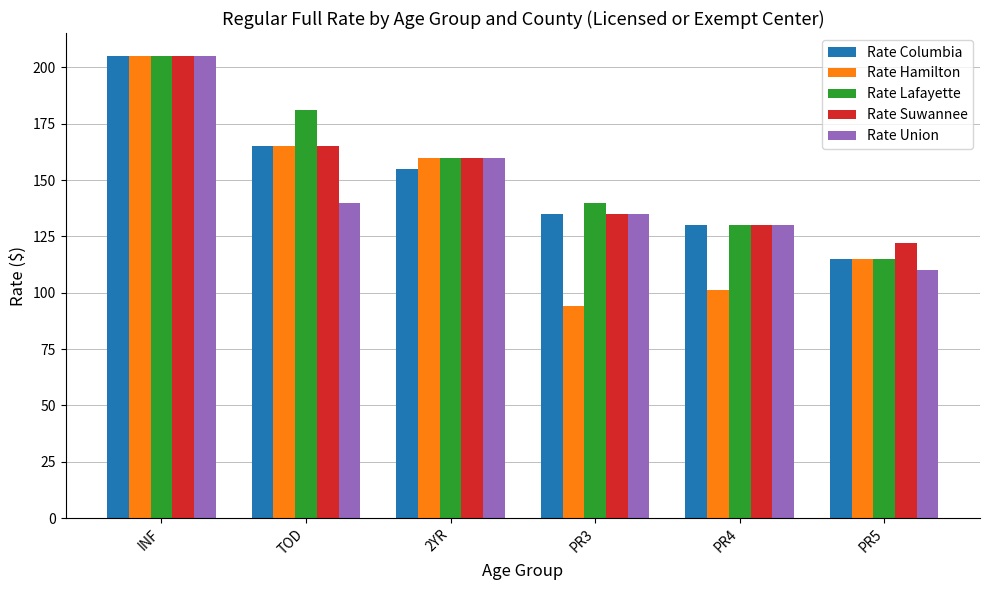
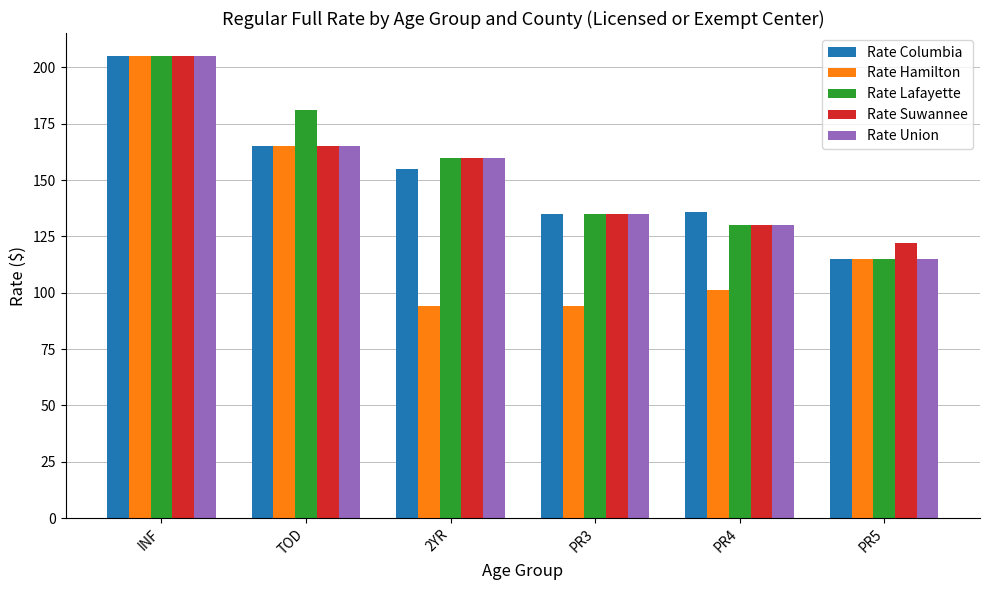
  {
    "Rate Columbia": {
      "INF": 205,
      "TOD": 165,
      "2YR": 155,
      "PR3": 135,
-     "PR4": 130,
+     "PR4": 136,
      "PR5": 115
    },
    "Rate Hamilton": {
      "INF": 205,
      "TOD": 165,
-     "2YR": 160,
+     "2YR": 94,
      "PR3": 94,
      "PR4": 101,
      "PR5": 115
    },
    "Rate Lafayette": {
      "INF": 205,
      "TOD": 181,
      "2YR": 160,
-     "PR3": 140,
+     "PR3": 135,
      "PR4": 130,
      "PR5": 115
    },
    "Rate Suwannee": {
      "INF": 205,
      "TOD": 165,
      "2YR": 160,
      "PR3": 135,
      "PR4": 130,
      "PR5": 122
    },
    "Rate Union": {
      "INF": 205,
-     "TOD": 140,
+     "TOD": 165,
      "2YR": 160,
      "PR3": 135,
      "PR4": 130,
-     "PR5": 110
+     "PR5": 115
    }
  }
